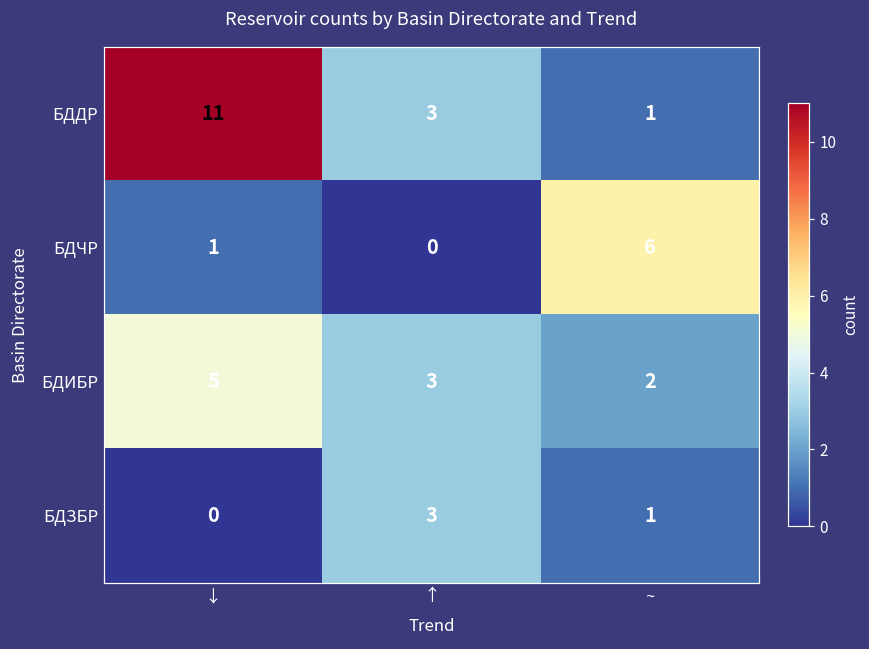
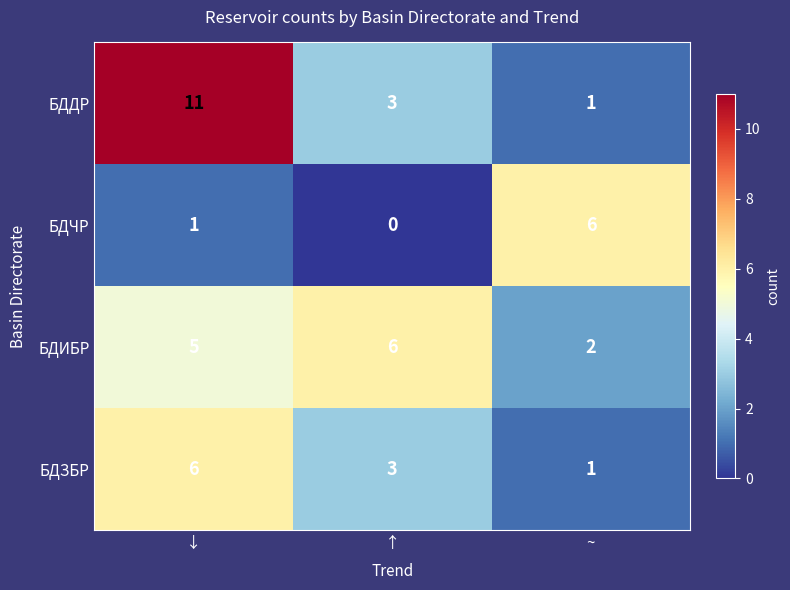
  {
    "БДДР": {
      "↓": 11,
      "↑": 3,
      "~": 1
    },
    "БДЧР": {
      "↓": 1,
      "↑": 0,
      "~": 6
    },
    "БДИБР": {
-     "↑": 3,
+     "↑": 6,
      "~": 2
    },
    "БДЗБР": {
-     "↓": 0,
+     "↓": 6,
      "↑": 3,
      "~": 1
    }
  }
